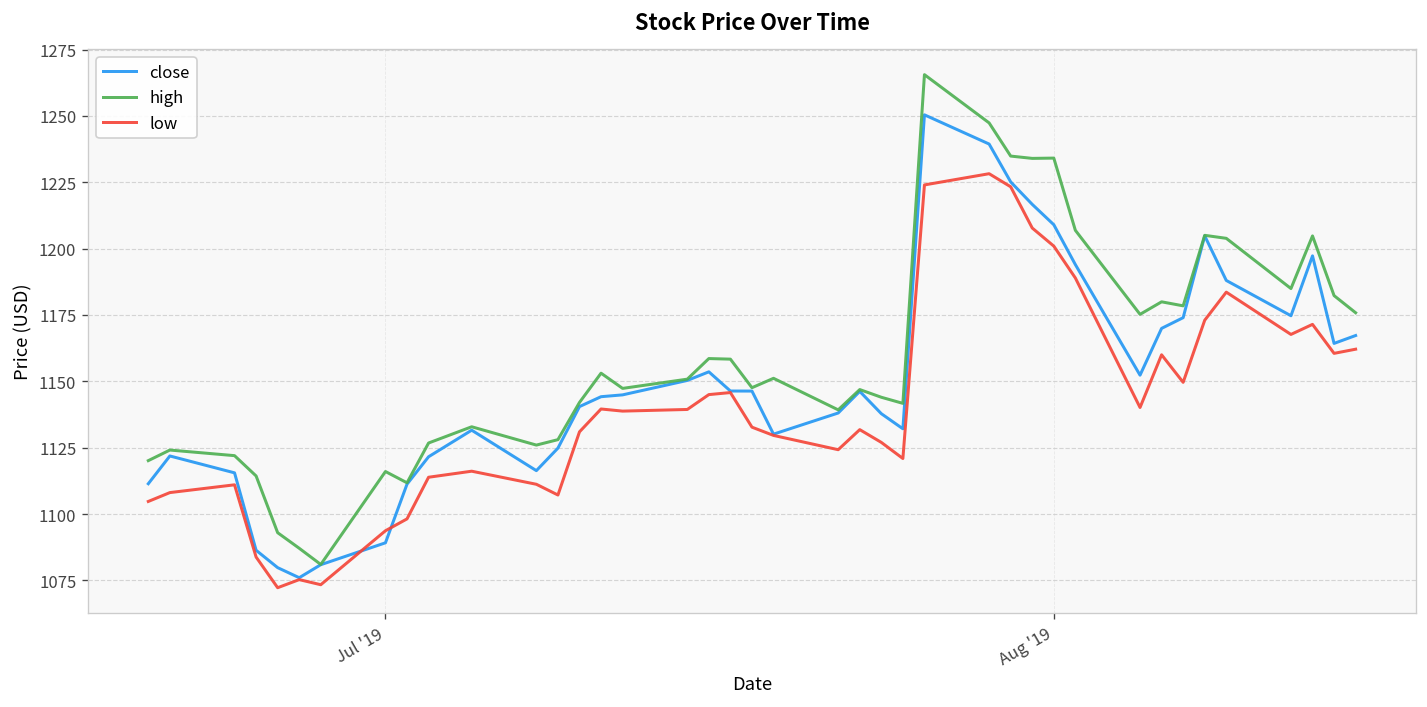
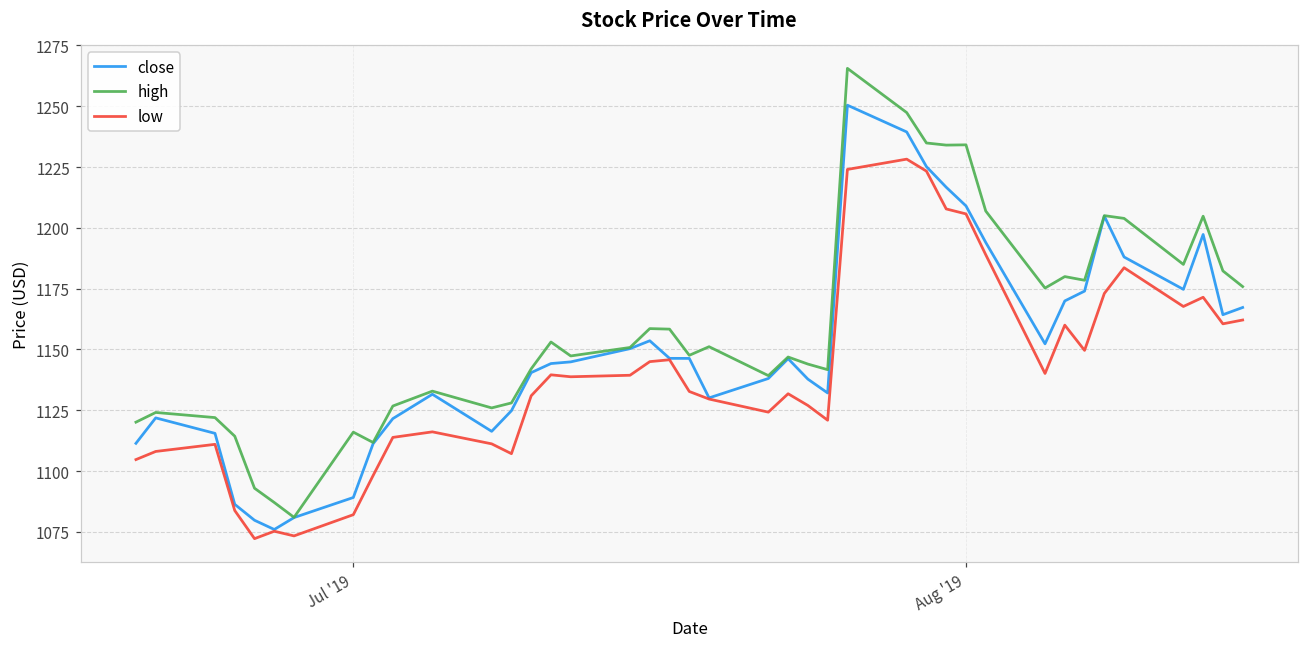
  {
    "close": {
      "Jul '19": 1089,
      "Aug '19": 1209
    },
    "high": {
      "Jul '19": 1116,
      "Aug '19": 1234
    },
    "low": {
-     "Jul '19": 1094,
-     "Aug '19": 1201
+     "Jul '19": 1082,
+     "Aug '19": 1206
    }
  }
